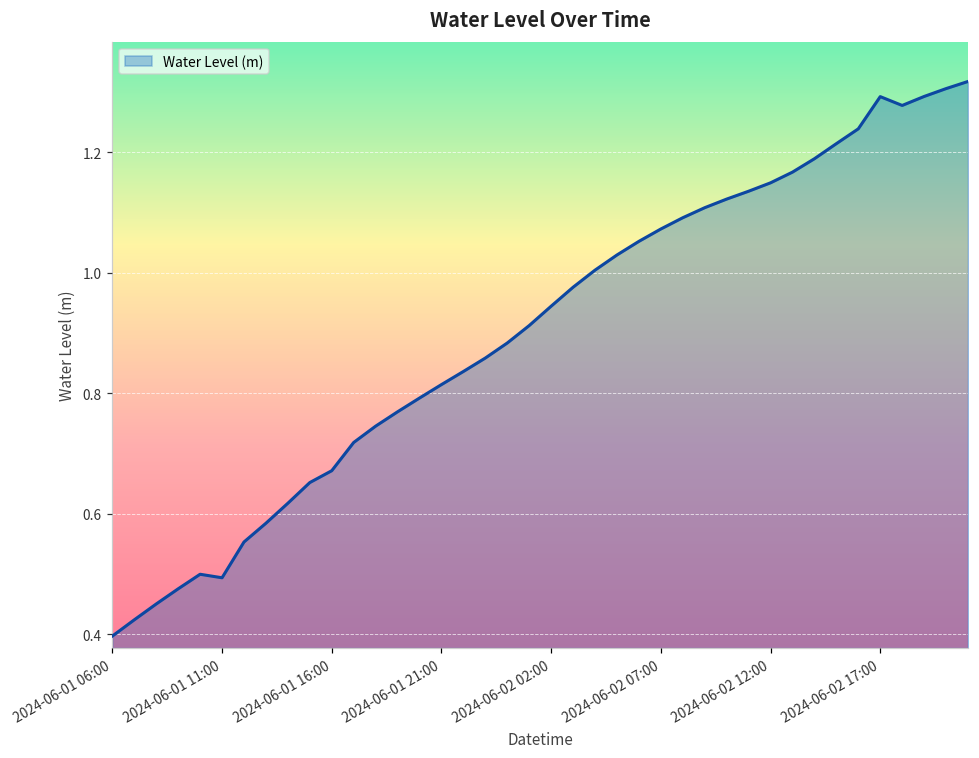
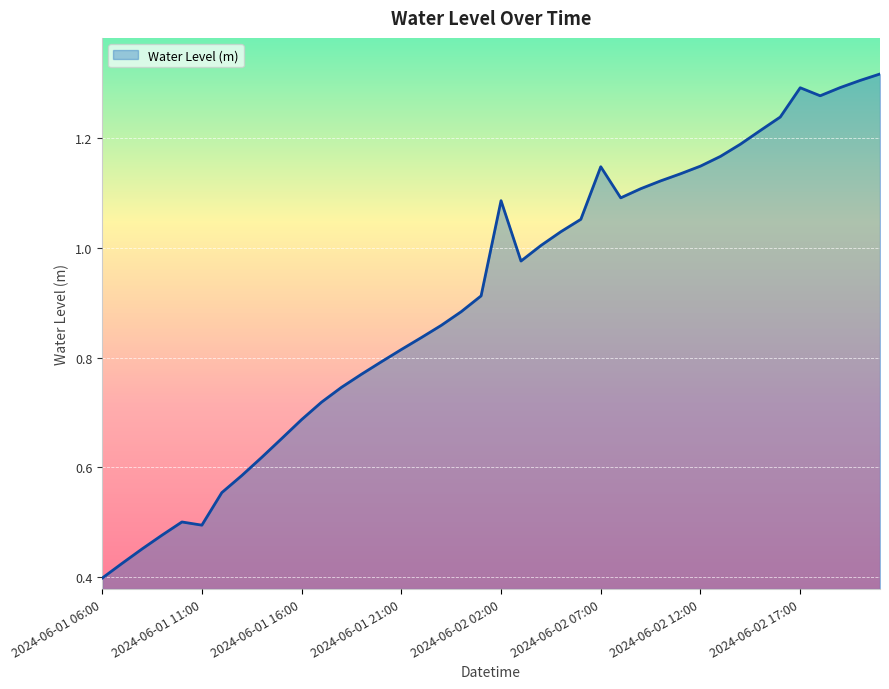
  {
    "2024-06-01 06:00": 0.40,
    "2024-06-01 11:00": 0.49,
-   "2024-06-01 16:00": 0.67,
+   "2024-06-01 16:00": 0.69,
    "2024-06-01 21:00": 0.81,
-   "2024-06-02 02:00": 0.94,
-   "2024-06-02 07:00": 1.07,
+   "2024-06-02 02:00": 1.09,
+   "2024-06-02 07:00": 1.15,
    "2024-06-02 12:00": 1.15,
    "2024-06-02 17:00": 1.29
  }
